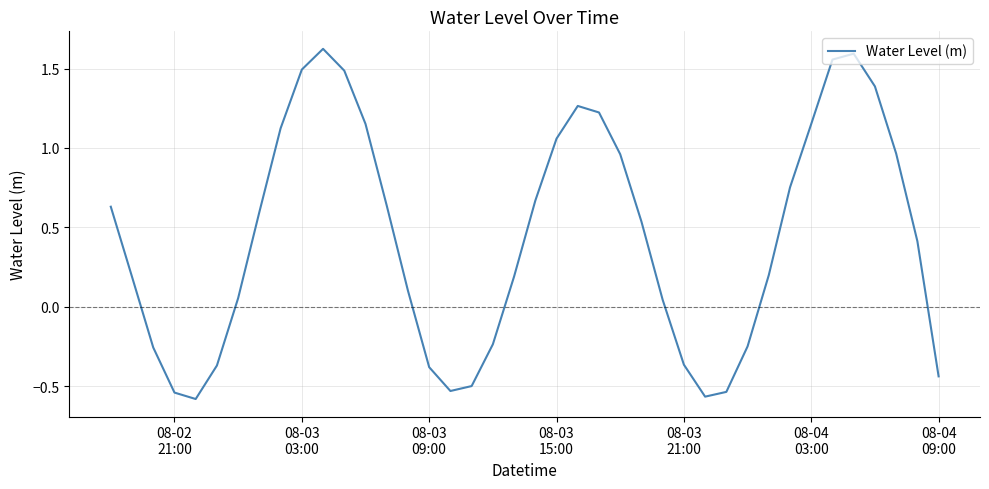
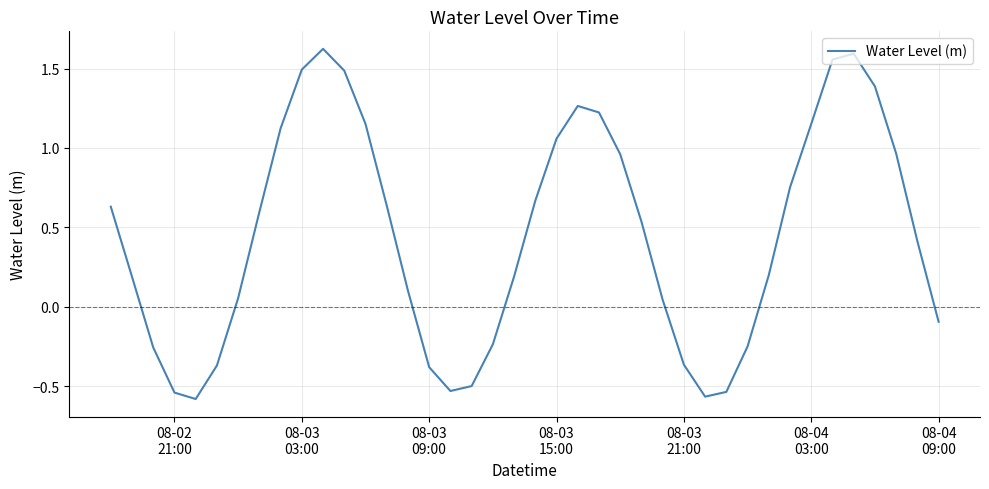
  {
    "08-02 21:00": -0.54,
    "08-03 03:00": 1.49,
    "08-03 09:00": -0.38,
    "08-03 15:00": 1.06,
    "08-03 21:00": -0.37,
    "08-04 03:00": 1.15,
-   "08-04 09:00": -0.44
+   "08-04 09:00": -0.10
  }
